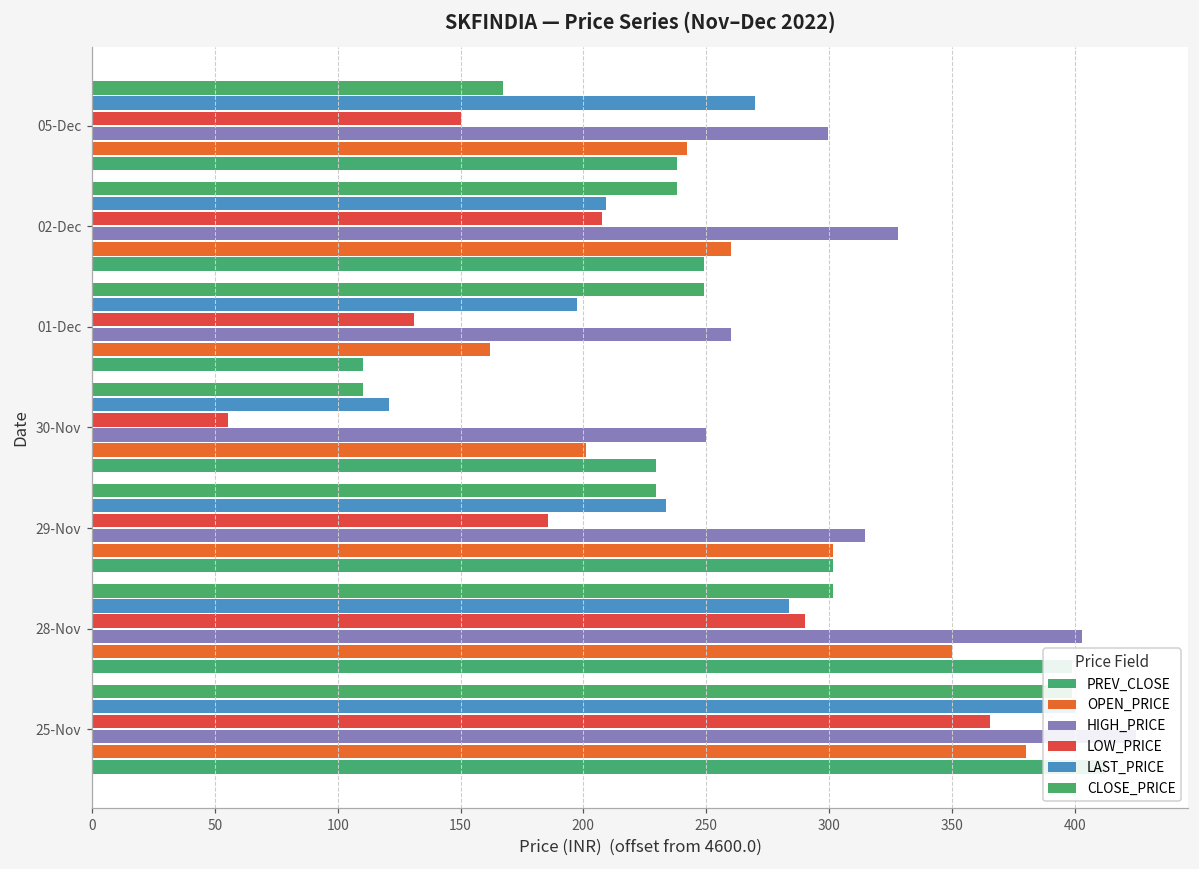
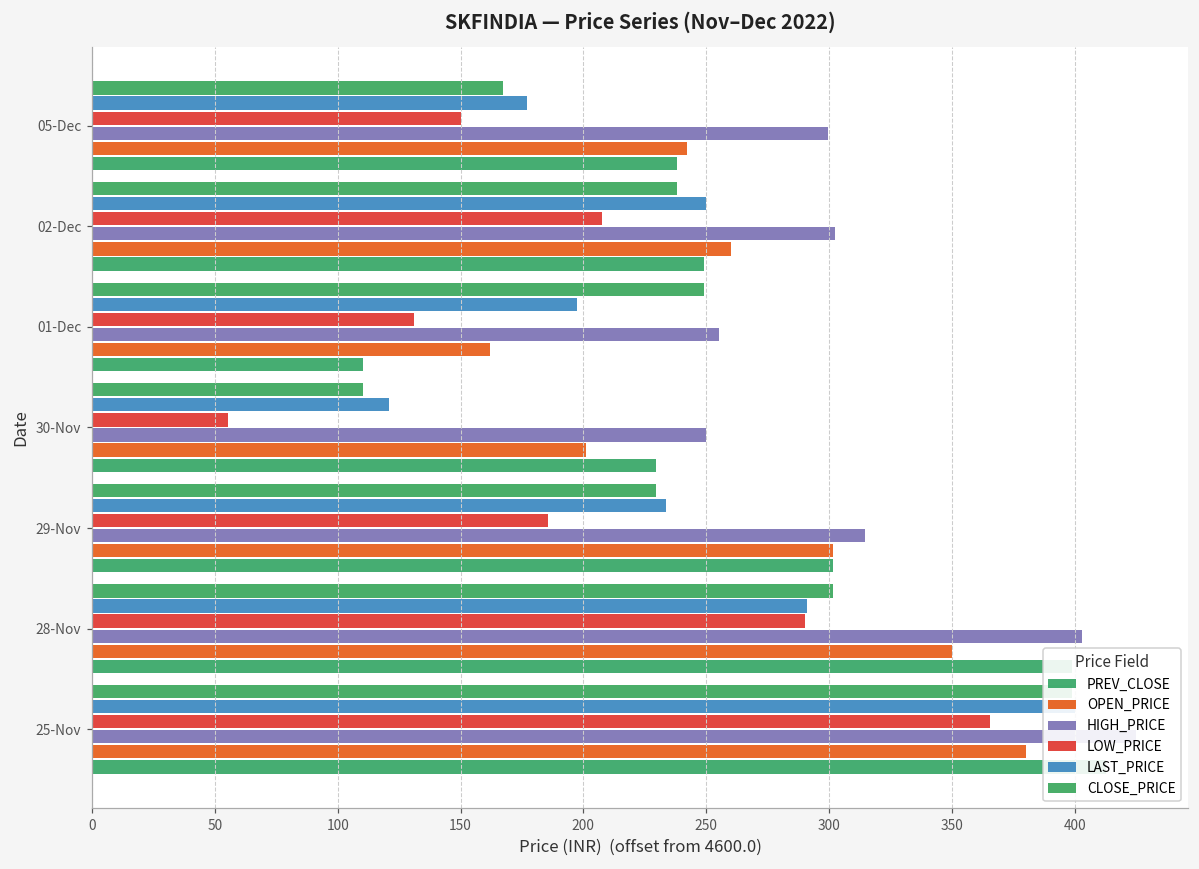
  {
    "HIGH_PRICE": {
      "05-Dec": 299,
-     "02-Dec": 328,
-     "01-Dec": 260,
+     "02-Dec": 302,
+     "01-Dec": 255,
      "30-Nov": 250,
      "29-Nov": 315,
      "28-Nov": 403
    },
    "LAST_PRICE": {
-     "05-Dec": 270,
-     "02-Dec": 209,
+     "05-Dec": 177,
+     "02-Dec": 250,
      "01-Dec": 197,
      "30-Nov": 121,
      "29-Nov": 234,
-     "28-Nov": 284
+     "28-Nov": 291
    }
  }
